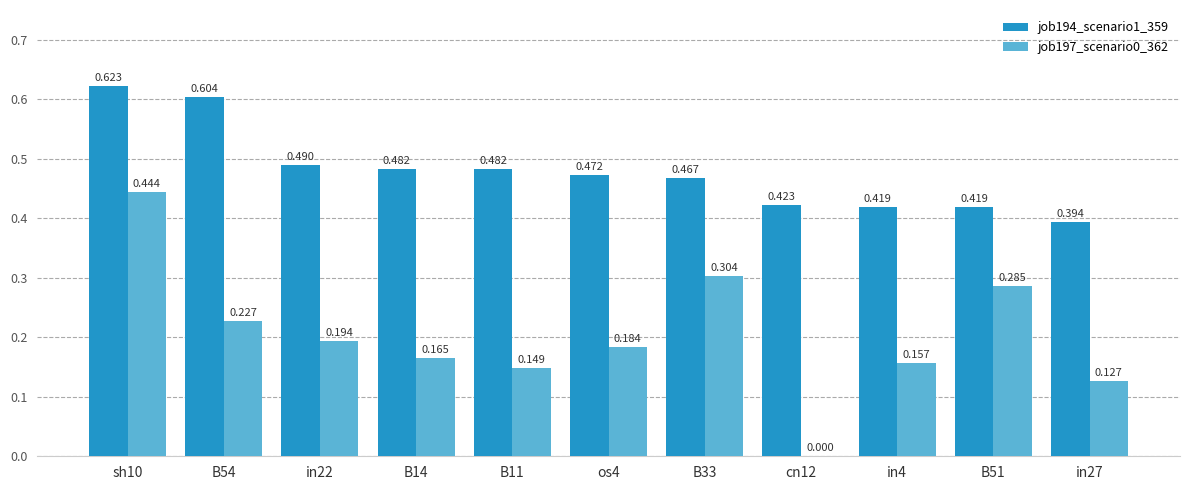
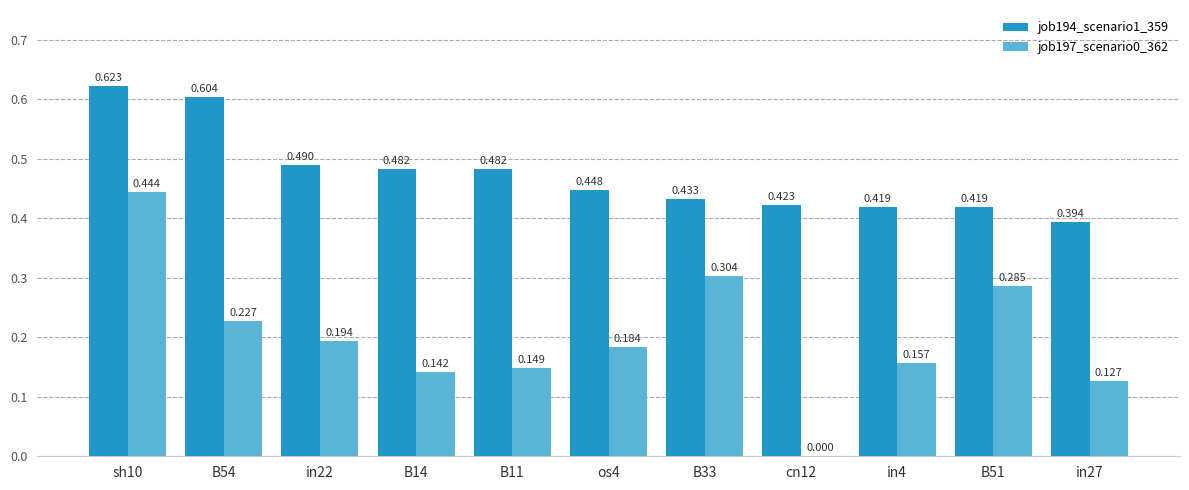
  {
    "job194_scenario1_359": {
      "sh10": 0.623,
      "B54": 0.604,
      "in22": 0.490,
      "B14": 0.482,
      "B11": 0.482,
-     "os4": 0.472,
-     "B33": 0.467,
+     "os4": 0.448,
+     "B33": 0.433,
      "cn12": 0.423,
      "in4": 0.419,
      "B51": 0.419,
      "in27": 0.394
    },
    "job197_scenario0_362": {
      "sh10": 0.444,
      "B54": 0.227,
      "in22": 0.194,
-     "B14": 0.165,
+     "B14": 0.142,
      "B11": 0.149,
      "os4": 0.184,
      "B33": 0.304,
      "cn12": 0.000,
      "in4": 0.157,
      "B51": 0.285,
      "in27": 0.127
    }
  }
